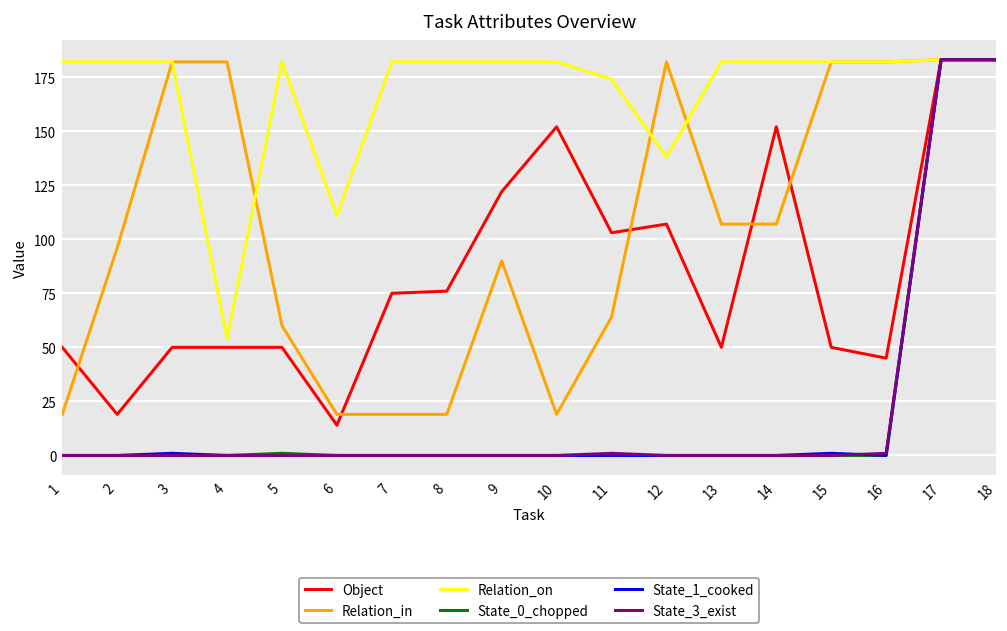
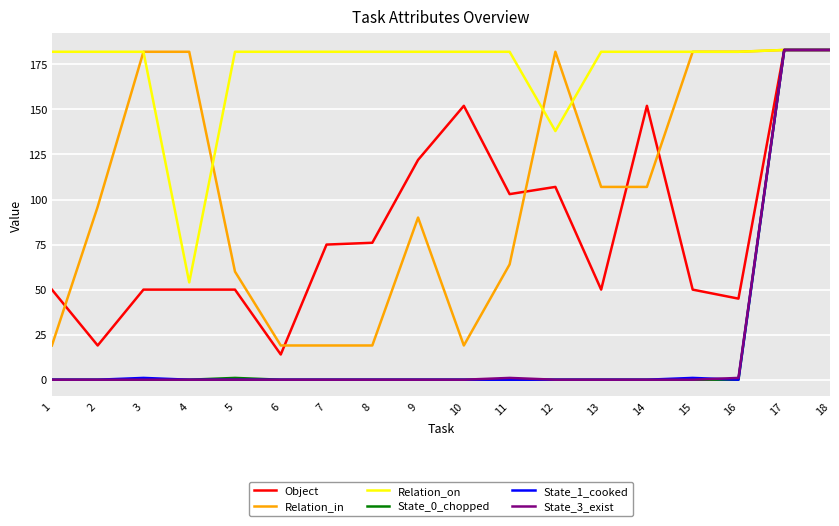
  {
    "Object": {
      "1": 50,
      "2": 19,
      "3": 50,
      "4": 50,
      "5": 50,
      "6": 14,
      "7": 75,
      "8": 76,
      "9": 122,
      "10": 152,
      "11": 103,
      "12": 107,
      "13": 50,
      "14": 152,
      "15": 50,
      "16": 45
    },
    "Relation_in": {
      "1": 19,
      "2": 96,
      "4": 182,
      "5": 60,
      "6": 19,
      "7": 19,
      "8": 19,
      "9": 90,
      "10": 19,
      "11": 64,
      "12": 182,
      "13": 107,
      "14": 107
    },
    "Relation_on": {
      "1": 182,
      "2": 182,
      "4": 54,
      "5": 182,
-     "6": 111,
+     "6": 182,
      "7": 182,
      "8": 182,
      "9": 182,
      "10": 182,
-     "11": 174,
+     "11": 182,
      "12": 138,
      "13": 182,
      "14": 182
    }
  }
